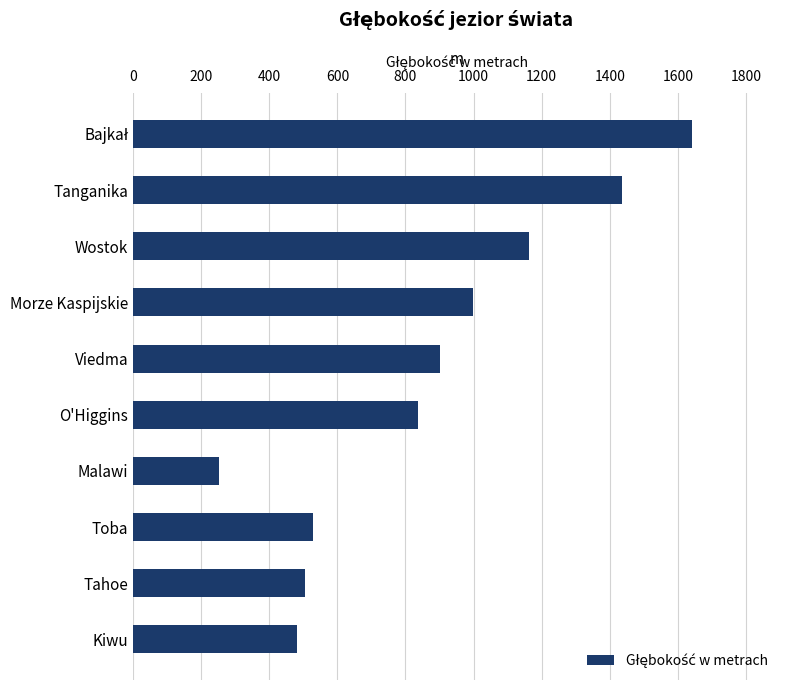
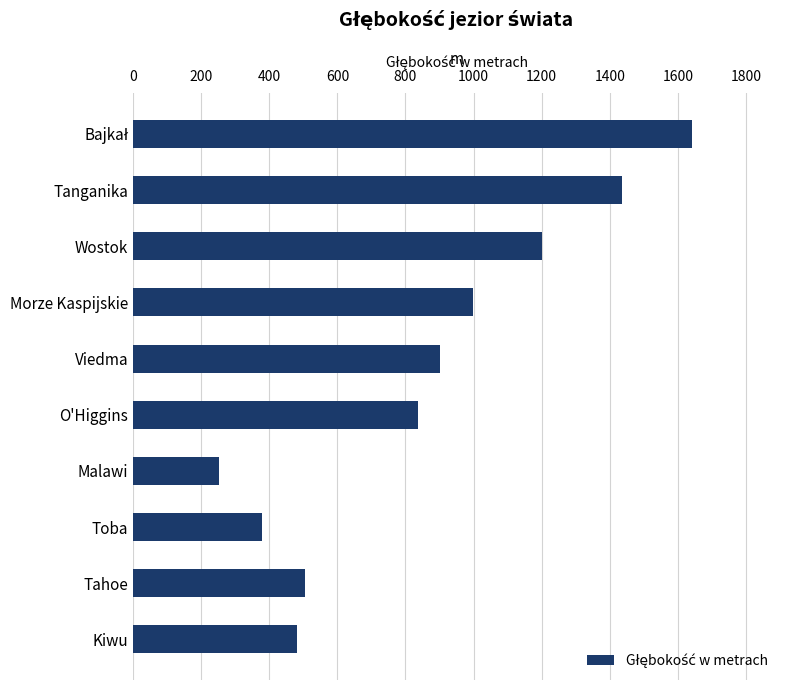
  {
    "Bajkał": 1640,
    "Tanganika": 1440,
-   "Wostok": 1160,
+   "Wostok": 1200,
    "Morze Kaspijskie": 1000,
    "Viedma": 900,
    "O'Higgins": 840,
    "Malawi": 250,
-   "Toba": 530,
+   "Toba": 380,
    "Tahoe": 510,
    "Kiwu": 480
  }
